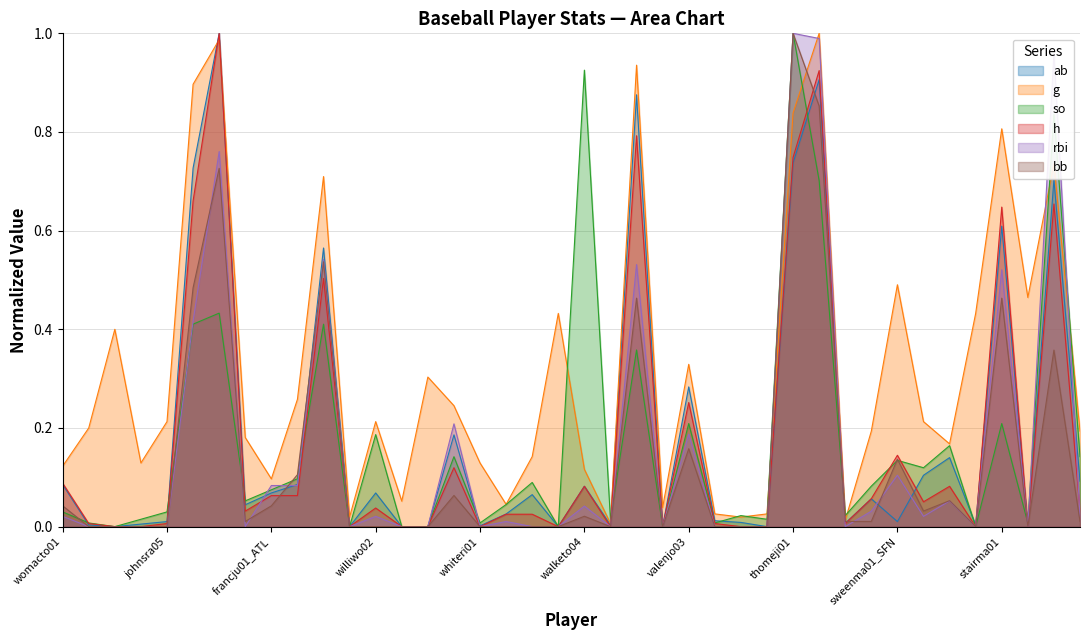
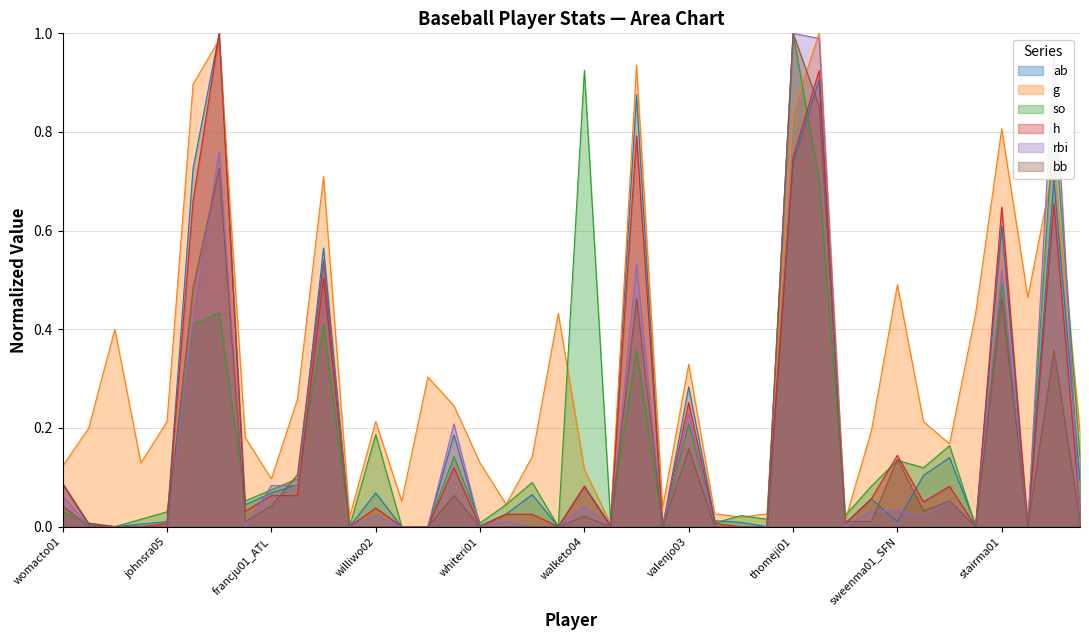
  {
    "ab": {
      "francju01_ATL": 0.07,
      "williwo02": 0.07,
      "valenjo03": 0.28,
      "thomeji01": 0.74,
      "sweenma01_SFN": 0.01,
      "stairma01": 0.61
    },
    "so": {
      "womacto01": 0.03,
      "johnsra05": 0.03,
      "francju01_ATL": 0.07,
      "williwo02": 0.19,
      "whiteri01": 0.01,
      "walketo04": 0.93,
      "valenjo03": 0.21,
-     "stairma01": 0.21
+     "stairma01": 0.49
    },
    "rbi": {
-     "womacto01": 0.02,
+     "womacto01": 0.06,
      "francju01_ATL": 0.08,
      "williwo02": 0.02,
      "walketo04": 0.04,
-     "valenjo03": 0.19,
-     "sweenma01_SFN": 0.10,
+     "valenjo03": 0.23,
+     "sweenma01_SFN": 0.03,
      "stairma01": 0.52
    }
  }
